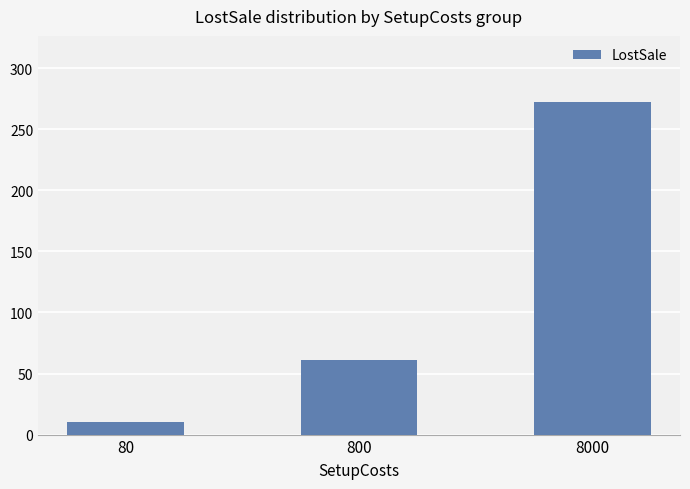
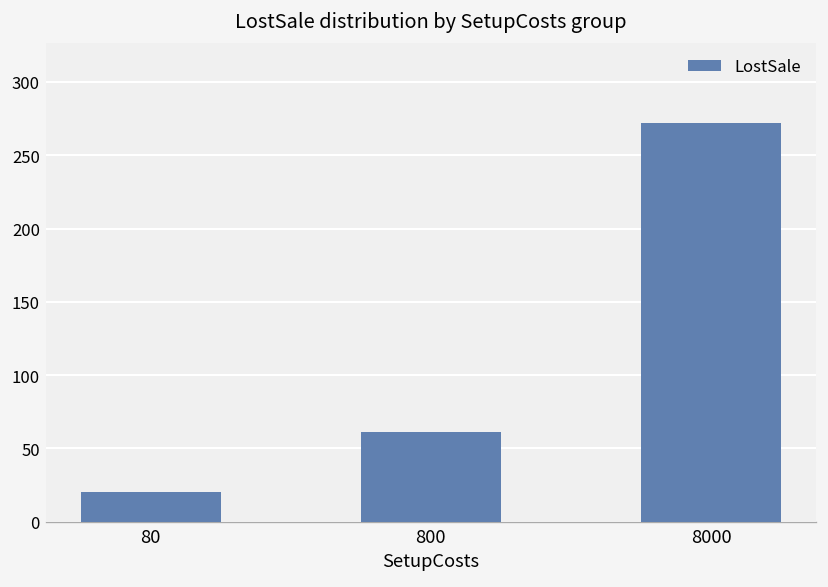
  {
-   "80": 10,
+   "80": 20,
    "800": 61,
    "8000": 272
  }
